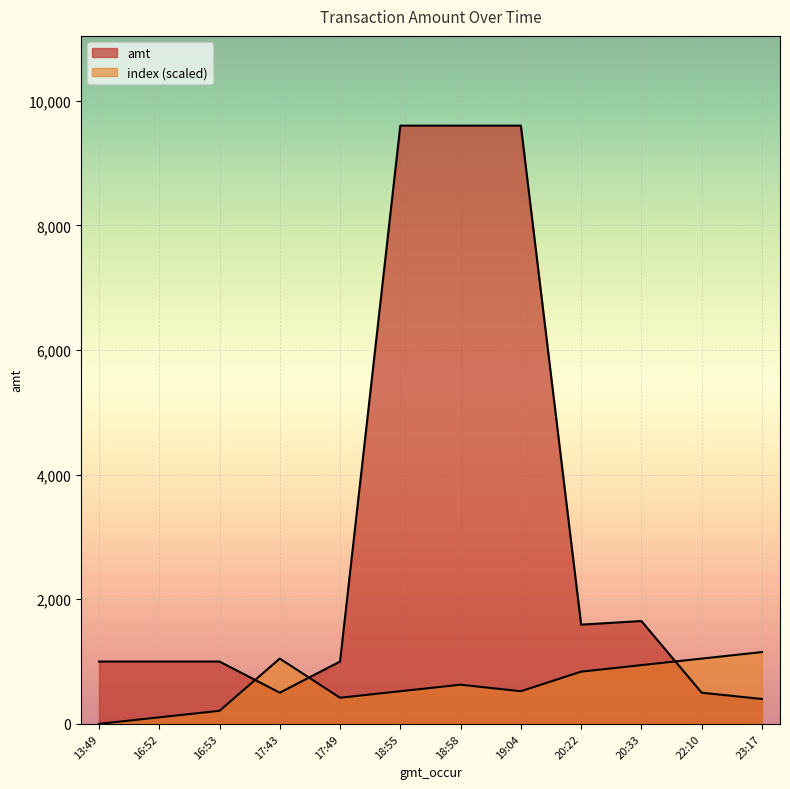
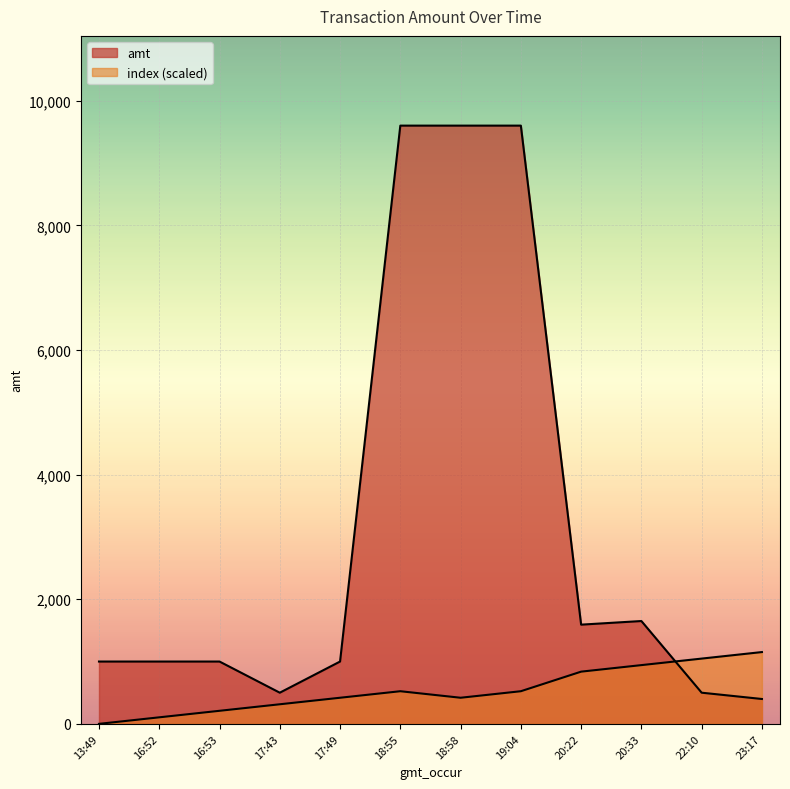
  {
    "amt": {
      "13:49": "1,000",
      "16:52": "1,000",
      "16:53": "1,000",
      "17:43": "500",
      "17:49": "1,000",
      "18:55": "9,600",
      "18:58": "9,600",
      "19:04": "9,600",
      "20:22": "1,600",
      "20:33": "1,700",
      "22:10": "500",
      "23:17": "400"
    },
    "index (scaled)": {
      "13:49": "0",
      "16:52": "100",
      "16:53": "200",
-     "17:43": "1,000",
+     "17:43": "300",
      "17:49": "400",
      "18:55": "500",
-     "18:58": "600",
+     "18:58": "400",
      "19:04": "500",
      "20:22": "800",
      "20:33": "900",
      "22:10": "1,000",
      "23:17": "1,200"
    }
  }
